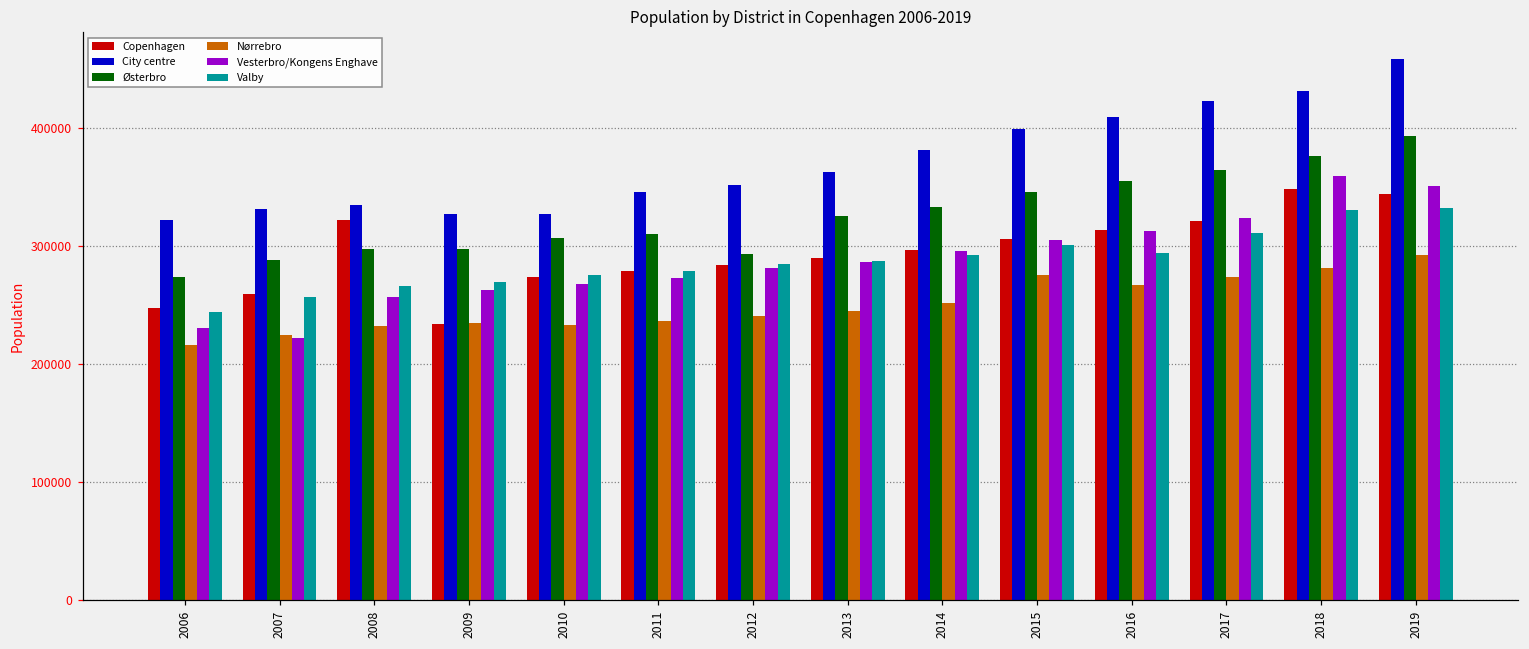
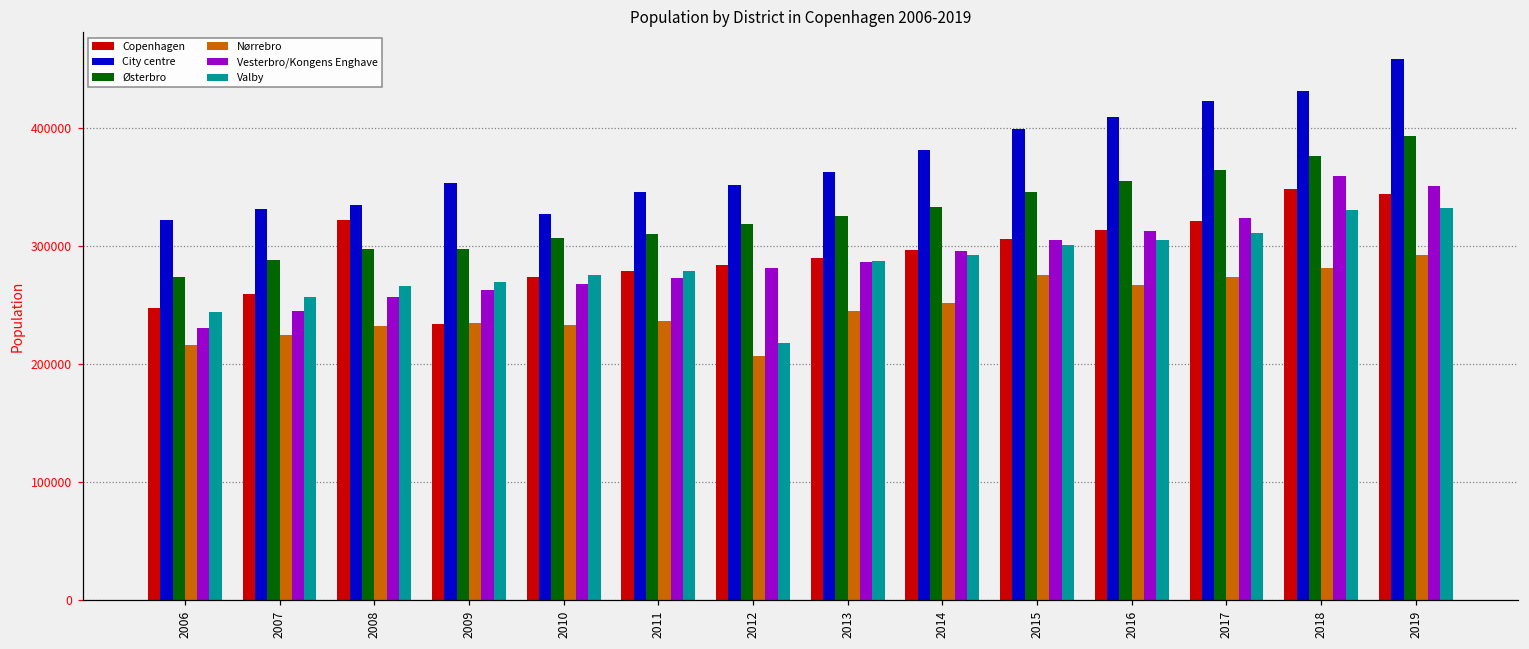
  {
    "Copenhagen": {
      "2006": 247000,
      "2007": 259000,
      "2008": 322000,
      "2009": 234000,
      "2010": 273000,
      "2011": 278000,
      "2012": 284000,
      "2013": 289000,
      "2014": 296000,
      "2015": 306000,
      "2016": 313000,
      "2017": 321000,
      "2018": 348000,
      "2019": 344000
    },
    "City centre": {
      "2006": 322000,
      "2007": 331000,
      "2008": 335000,
-     "2009": 327000,
+     "2009": 353000,
      "2010": 327000,
      "2011": 345000,
      "2012": 351000,
      "2013": 362000,
      "2014": 381000,
      "2015": 398000,
      "2016": 409000,
      "2017": 422000,
      "2018": 431000,
      "2019": 458000
    },
    "Østerbro": {
      "2006": 274000,
      "2007": 288000,
      "2008": 297000,
      "2009": 297000,
      "2010": 306000,
      "2011": 310000,
-     "2012": 293000,
+     "2012": 318000,
      "2013": 325000,
      "2014": 333000,
      "2015": 345000,
      "2016": 354000,
      "2017": 364000,
      "2018": 376000,
      "2019": 393000
    },
    "Nørrebro": {
      "2006": 216000,
      "2007": 225000,
      "2008": 232000,
      "2009": 234000,
      "2010": 233000,
      "2011": 236000,
-     "2012": 241000,
+     "2012": 207000,
      "2013": 245000,
      "2014": 252000,
      "2015": 275000,
      "2016": 266000,
      "2017": 273000,
      "2018": 281000,
      "2019": 292000
    },
    "Vesterbro/Kongens Enghave": {
      "2006": 231000,
-     "2007": 222000,
+     "2007": 244000,
      "2008": 256000,
      "2009": 263000,
      "2010": 267000,
      "2011": 273000,
      "2012": 281000,
      "2013": 286000,
      "2014": 295000,
      "2015": 304000,
      "2016": 313000,
      "2017": 324000,
      "2018": 359000,
      "2019": 351000
    },
    "Valby": {
      "2006": 244000,
      "2007": 257000,
      "2008": 266000,
      "2009": 269000,
      "2010": 275000,
      "2011": 279000,
-     "2012": 284000,
+     "2012": 218000,
      "2013": 287000,
      "2014": 292000,
      "2015": 301000,
-     "2016": 294000,
+     "2016": 305000,
      "2017": 311000,
      "2018": 330000,
      "2019": 332000
    }
  }
